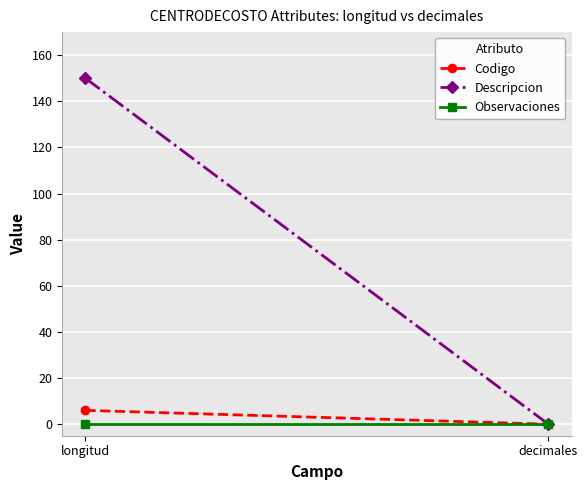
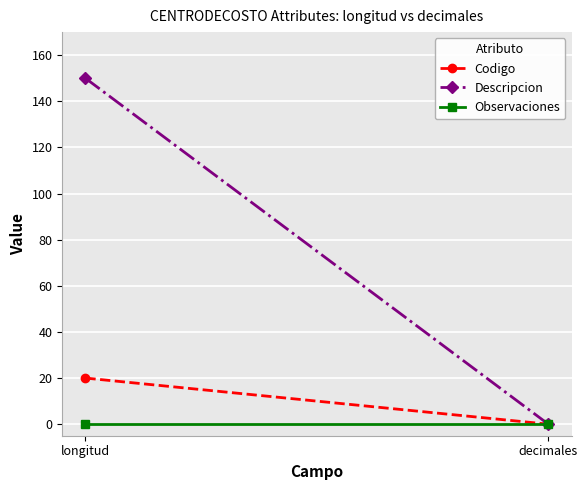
  {
    "Codigo": {
-     "longitud": 6
+     "longitud": 20
    },
    "Descripcion": {
      "longitud": 150
    },
    "Observaciones": {
      "longitud": 0
    }
  }
